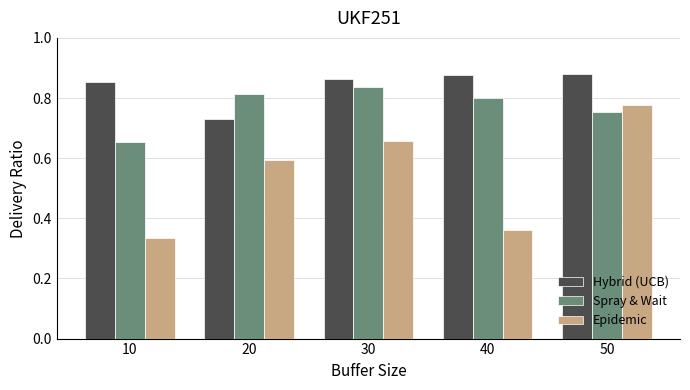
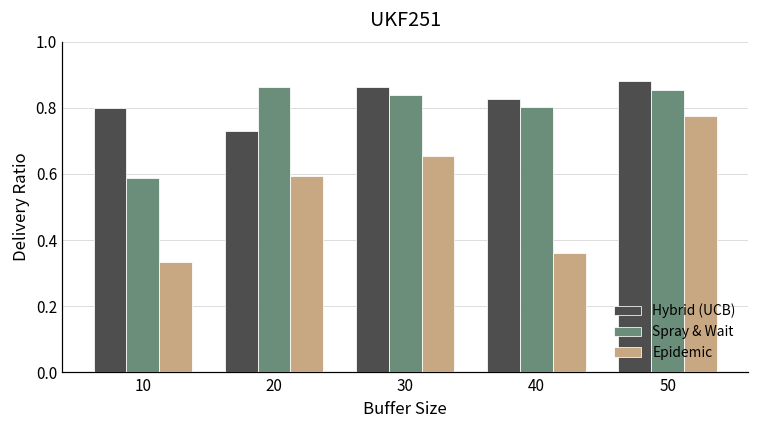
  {
    "Hybrid (UCB)": {
-     "10": 0.85,
+     "10": 0.80,
      "20": 0.73,
      "30": 0.86,
-     "40": 0.88,
+     "40": 0.83,
      "50": 0.88
    },
    "Spray & Wait": {
-     "10": 0.65,
-     "20": 0.81,
+     "10": 0.59,
+     "20": 0.86,
      "30": 0.84,
      "40": 0.80,
-     "50": 0.75
+     "50": 0.85
    },
    "Epidemic": {
      "10": 0.34,
      "20": 0.59,
      "30": 0.66,
      "40": 0.36,
      "50": 0.78
    }
  }
